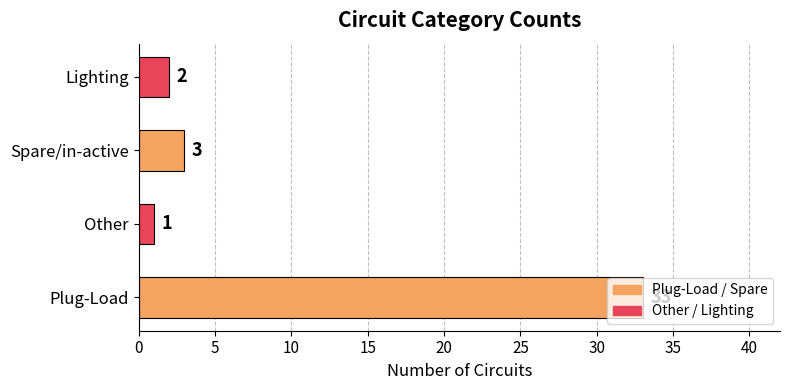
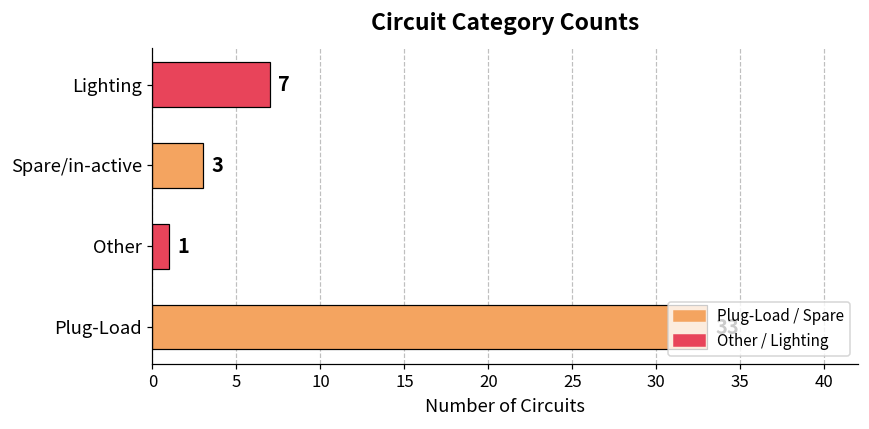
  {
-   "Lighting": 2,
+   "Lighting": 7,
    "Spare/in-active": 3,
    "Other": 1
  }
